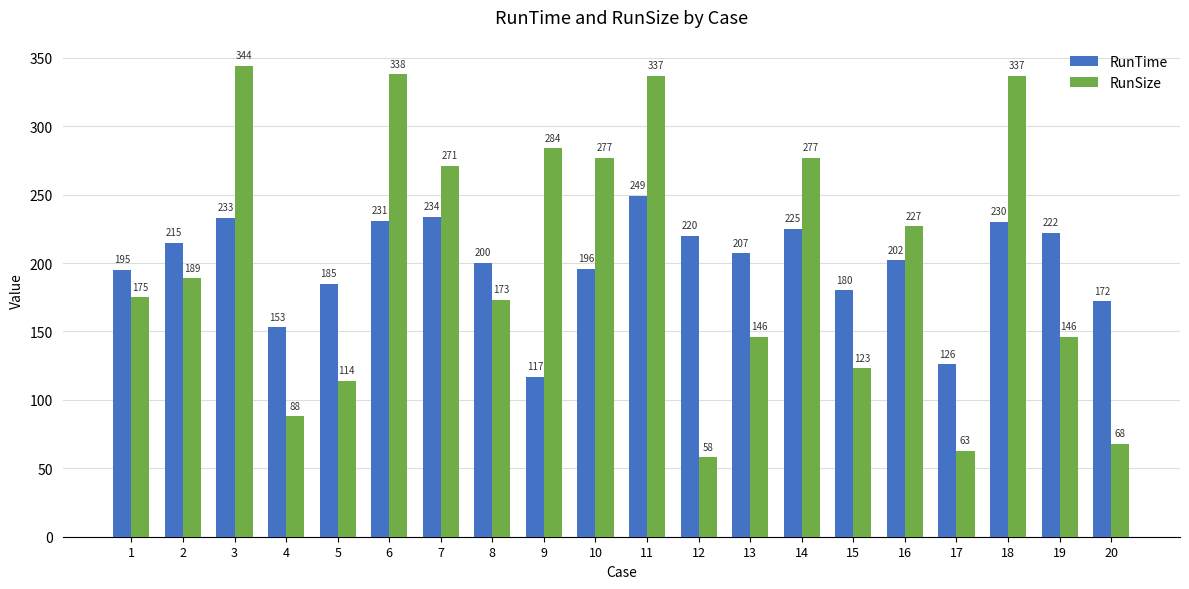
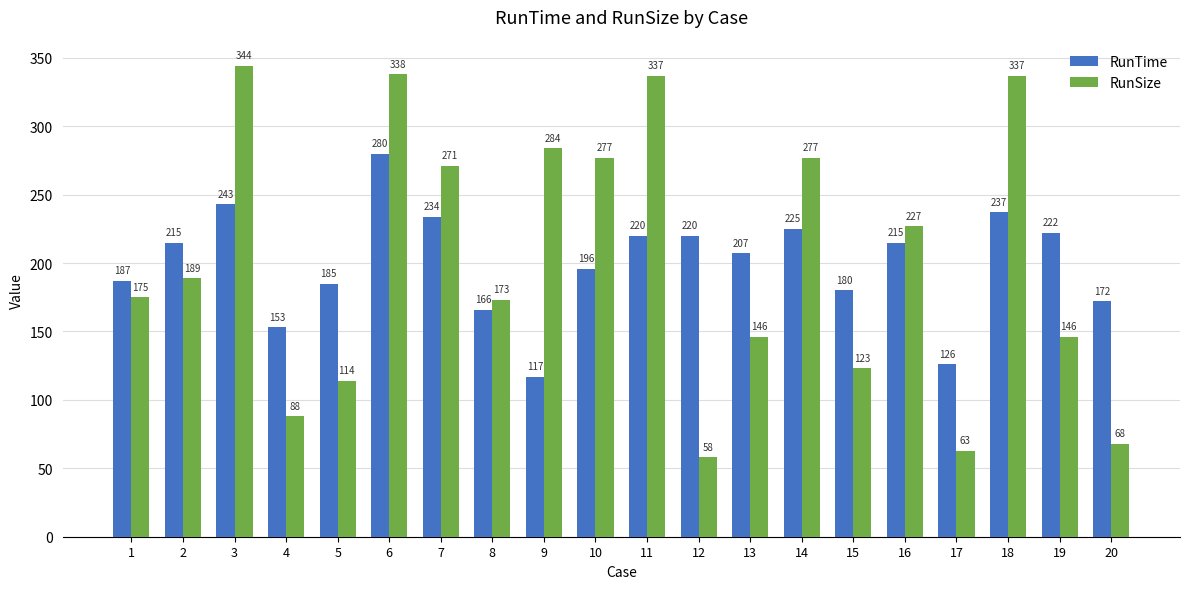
  {
    "RunTime": {
-     "1": 195,
+     "1": 187,
      "2": 215,
-     "3": 233,
+     "3": 243,
      "4": 153,
      "5": 185,
-     "6": 231,
+     "6": 280,
      "7": 234,
-     "8": 200,
+     "8": 166,
      "9": 117,
      "10": 196,
-     "11": 249,
+     "11": 220,
      "12": 220,
      "13": 207,
      "14": 225,
      "15": 180,
-     "16": 202,
+     "16": 215,
      "17": 126,
-     "18": 230,
+     "18": 237,
      "19": 222,
      "20": 172
    },
    "RunSize": {
      "1": 175,
      "2": 189,
      "3": 344,
      "4": 88,
      "5": 114,
      "6": 338,
      "7": 271,
      "8": 173,
      "9": 284,
      "10": 277,
      "11": 337,
      "12": 58,
      "13": 146,
      "14": 277,
      "15": 123,
      "16": 227,
      "17": 63,
      "18": 337,
      "19": 146,
      "20": 68
    }
  }
